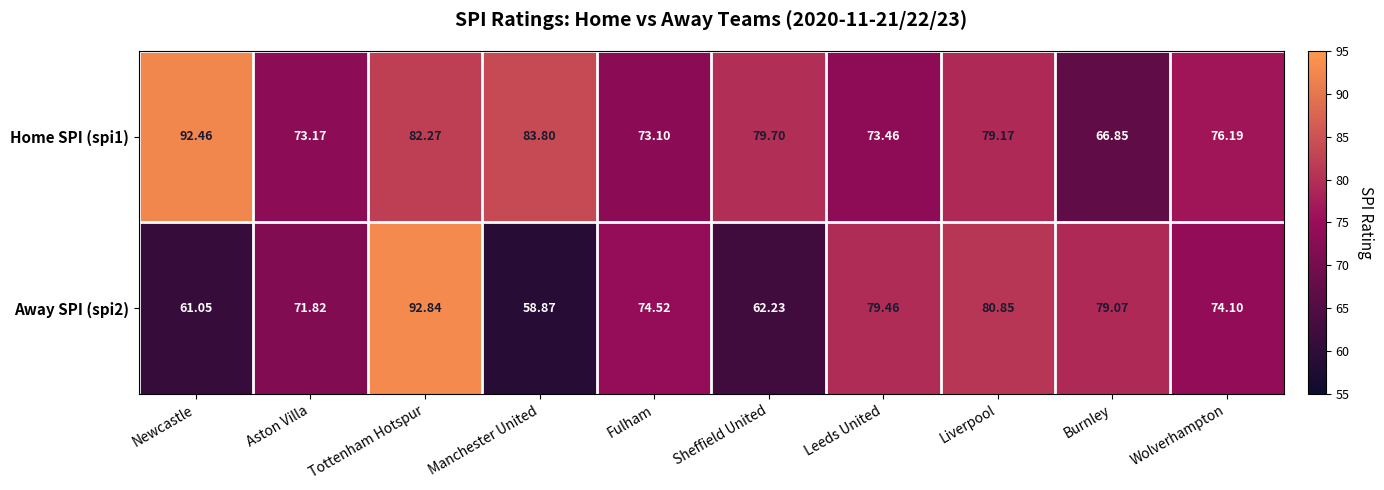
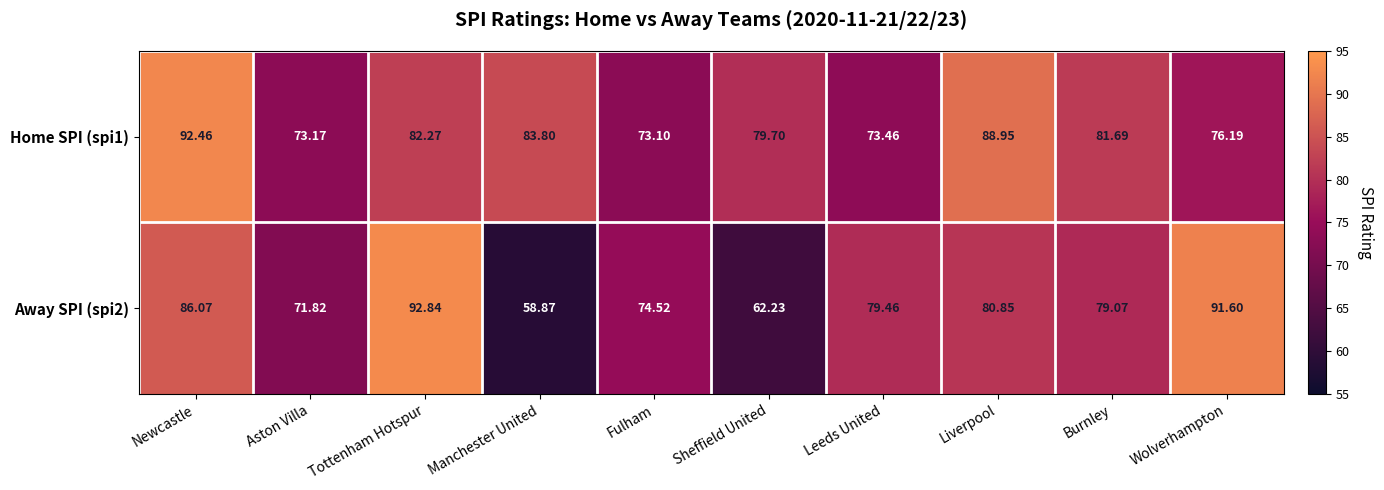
  {
    "Home SPI (spi1)": {
      "Newcastle": 92.46,
      "Aston Villa": 73.17,
      "Tottenham Hotspur": 82.27,
      "Manchester United": 83.80,
      "Fulham": 73.10,
      "Sheffield United": 79.70,
      "Leeds United": 73.46,
-     "Liverpool": 79.17,
-     "Burnley": 66.85,
+     "Liverpool": 88.95,
+     "Burnley": 81.69,
      "Wolverhampton": 76.19
    },
    "Away SPI (spi2)": {
-     "Newcastle": 61.05,
+     "Newcastle": 86.07,
      "Aston Villa": 71.82,
      "Tottenham Hotspur": 92.84,
      "Manchester United": 58.87,
      "Fulham": 74.52,
      "Sheffield United": 62.23,
      "Leeds United": 79.46,
      "Liverpool": 80.85,
      "Burnley": 79.07,
-     "Wolverhampton": 74.10
+     "Wolverhampton": 91.60
    }
  }
